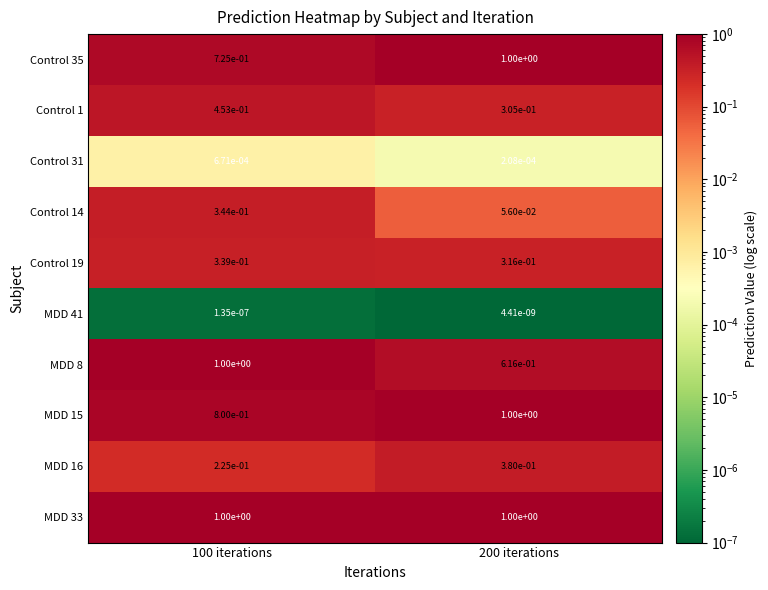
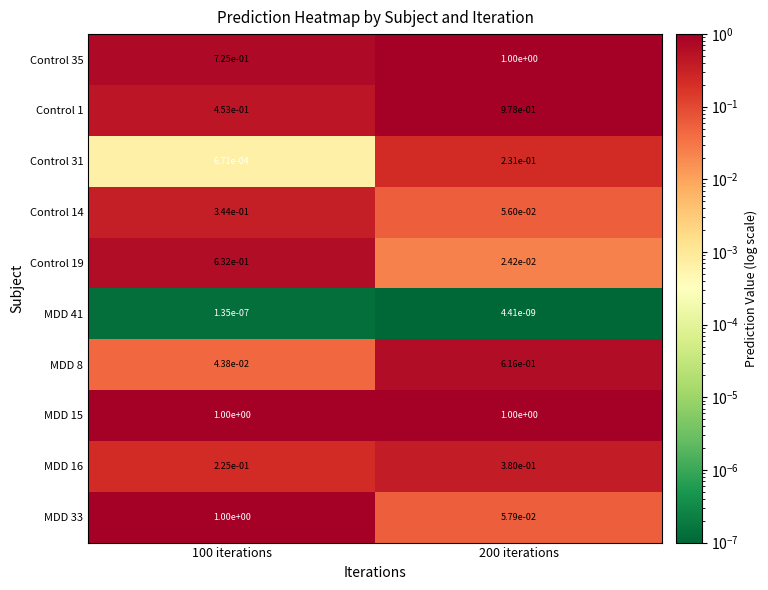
  {
    "Control 35": {
      "100 iterations": "7.25e-01",
      "200 iterations": "1.00e+00"
    },
    "Control 1": {
      "100 iterations": "4.53e-01",
-     "200 iterations": "3.05e-01"
+     "200 iterations": "9.78e-01"
    },
    "Control 31": {
      "100 iterations": "6.71e-04",
-     "200 iterations": "2.08e-04"
+     "200 iterations": "2.31e-01"
    },
    "Control 14": {
      "100 iterations": "3.44e-01",
      "200 iterations": "5.60e-02"
    },
    "Control 19": {
-     "100 iterations": "3.39e-01",
-     "200 iterations": "3.16e-01"
+     "100 iterations": "6.32e-01",
+     "200 iterations": "2.42e-02"
    },
    "MDD 41": {
      "100 iterations": "1.35e-07",
      "200 iterations": "4.41e-09"
    },
    "MDD 8": {
-     "100 iterations": "1.00e+00",
+     "100 iterations": "4.38e-02",
      "200 iterations": "6.16e-01"
    },
    "MDD 15": {
-     "100 iterations": "8.00e-01",
+     "100 iterations": "1.00e+00",
      "200 iterations": "1.00e+00"
    },
    "MDD 16": {
      "100 iterations": "2.25e-01",
      "200 iterations": "3.80e-01"
    },
    "MDD 33": {
      "100 iterations": "1.00e+00",
-     "200 iterations": "1.00e+00"
+     "200 iterations": "5.79e-02"
    }
  }
